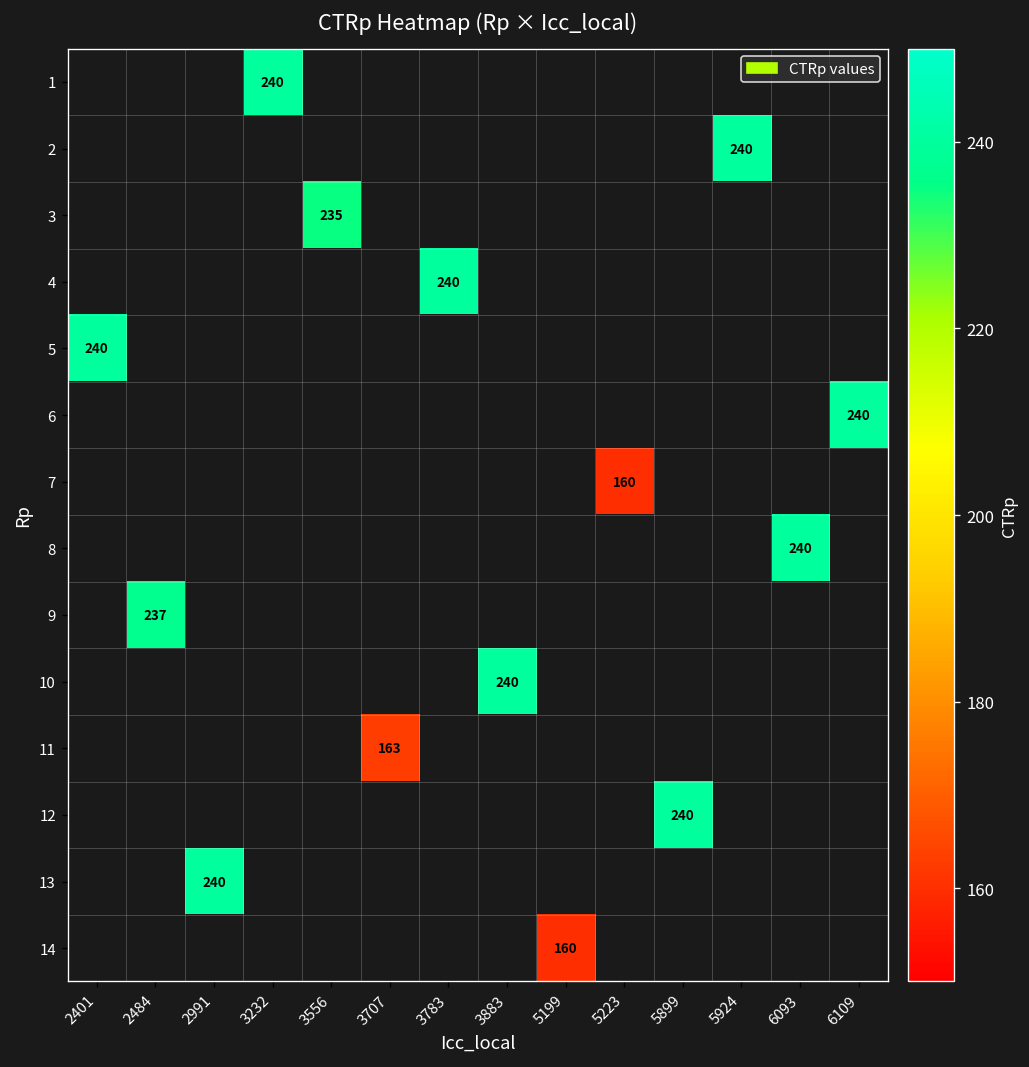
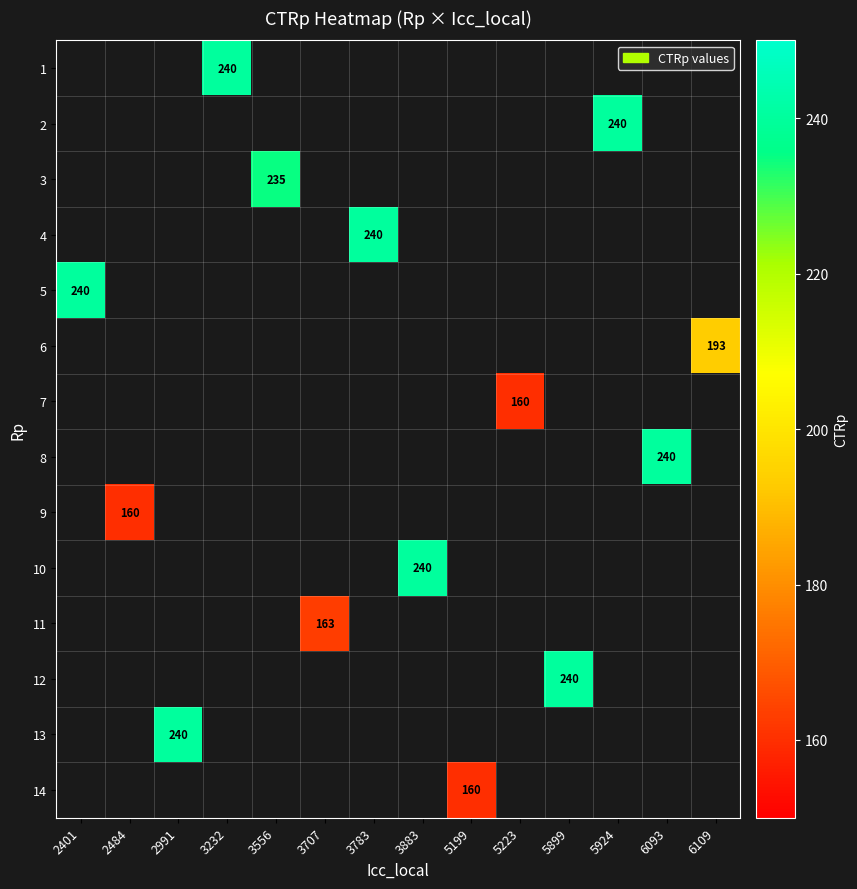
  {
    "1": {
      "3232": 240
    },
    "2": {
      "5924": 240
    },
    "3": {
      "3556": 235
    },
    "4": {
      "3783": 240
    },
    "5": {
      "2401": 240
    },
    "6": {
-     "6109": 240
+     "6109": 193
    },
    "7": {
      "5223": 160
    },
    "8": {
      "6093": 240
    },
    "9": {
-     "2484": 237
+     "2484": 160
    },
    "10": {
      "3883": 240
    },
    "11": {
      "3707": 163
    },
    "12": {
      "5899": 240
    },
    "13": {
      "2991": 240
    },
    "14": {
      "5199": 160
    }
  }
